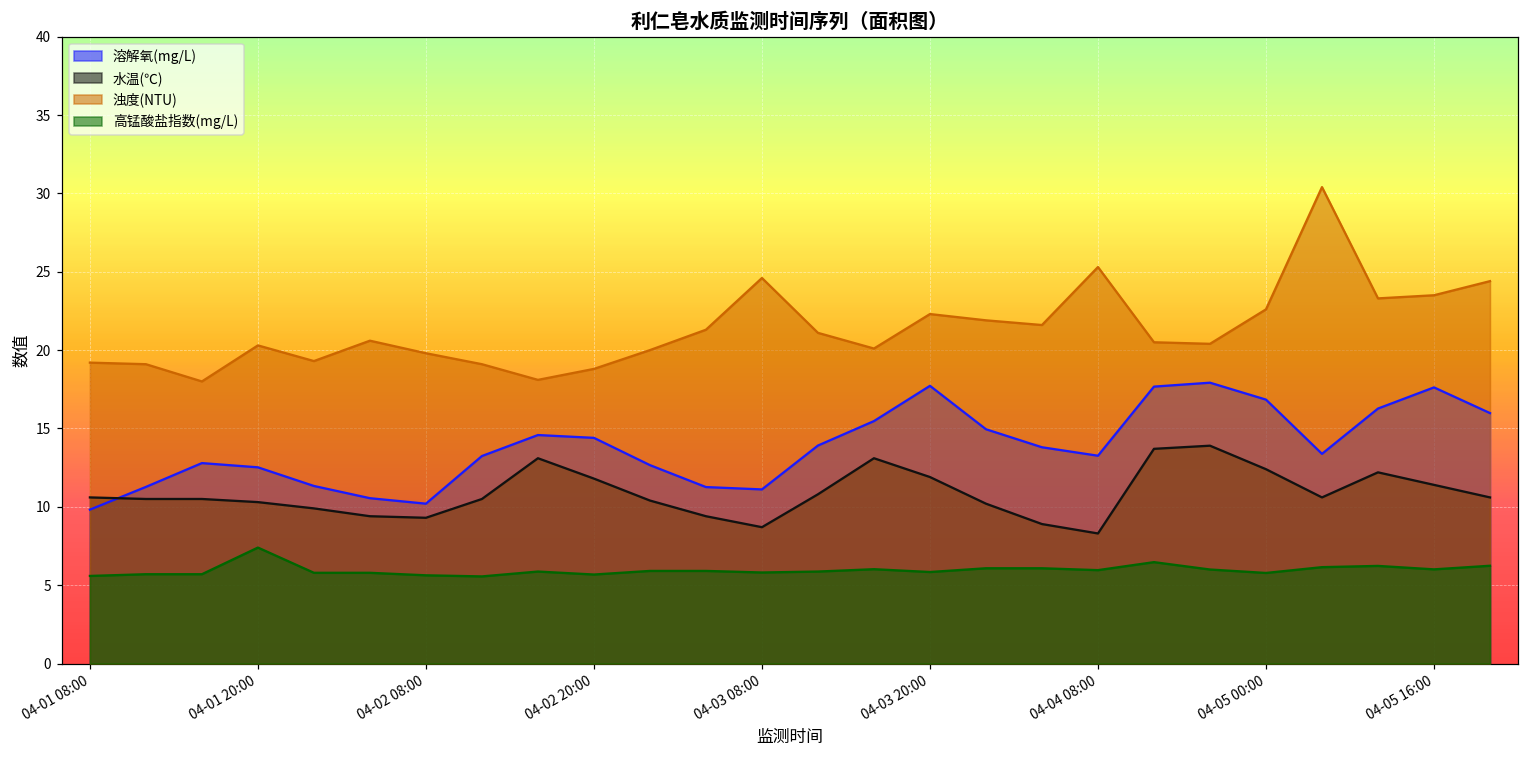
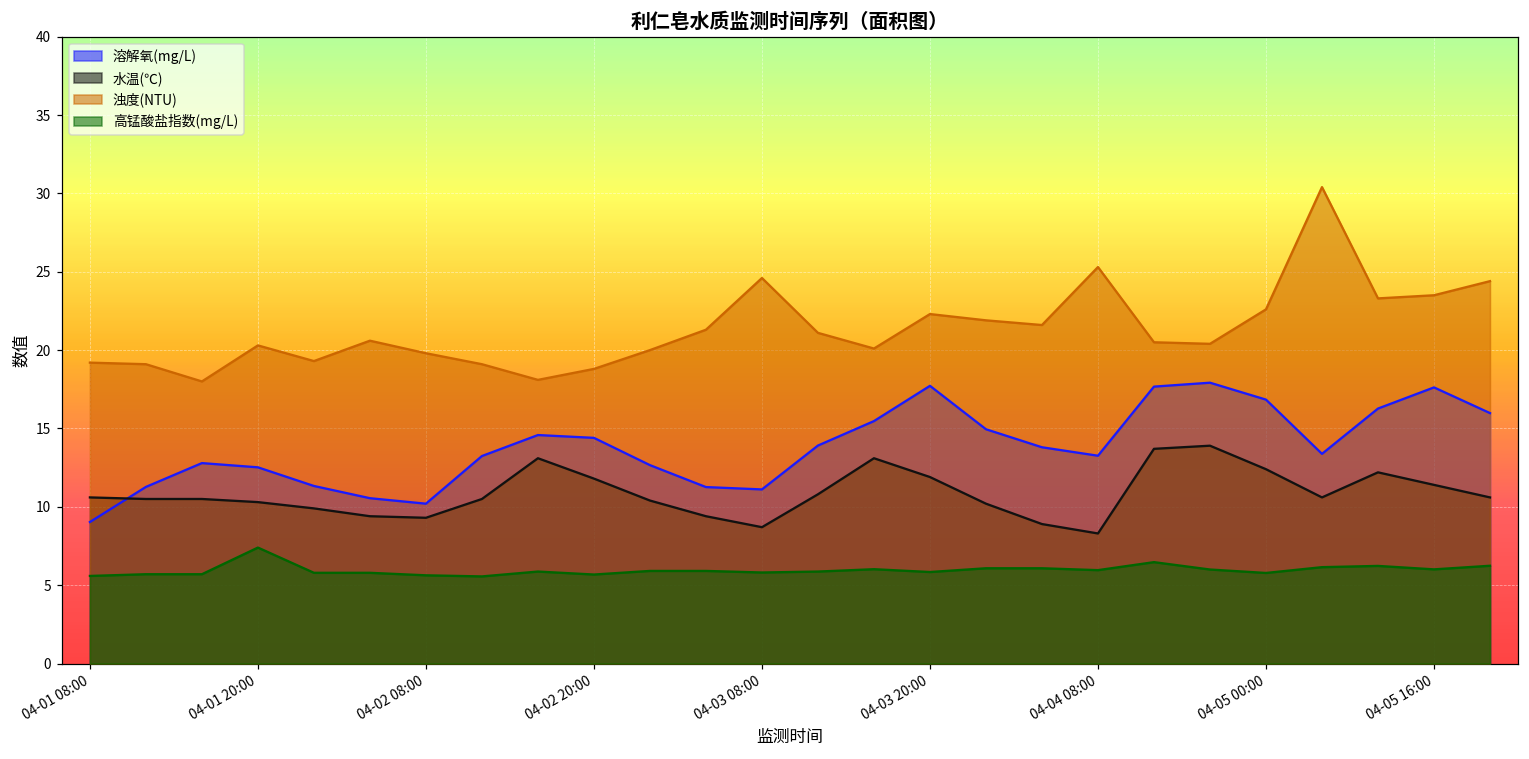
  {
    "溶解氧(mg/L)": {
-     "04-01 08:00": 9.8,
+     "04-01 08:00": 9.0,
      "04-01 20:00": 12.5,
      "04-02 08:00": 10.2,
      "04-02 20:00": 14.4,
      "04-03 08:00": 11.1,
      "04-03 20:00": 17.7,
      "04-04 08:00": 13.3,
      "04-05 00:00": 16.8,
      "04-05 16:00": 17.6
    },
    "水温(℃)": {
      "04-01 08:00": 10.6,
      "04-01 20:00": 10.3,
      "04-02 08:00": 9.3,
      "04-02 20:00": 11.8,
      "04-03 08:00": 8.7,
      "04-03 20:00": 11.9,
      "04-04 08:00": 8.3,
      "04-05 00:00": 12.4,
      "04-05 16:00": 11.4
    },
    "浊度(NTU)": {
      "04-01 08:00": 19.2,
      "04-01 20:00": 20.3,
      "04-02 08:00": 19.8,
      "04-02 20:00": 18.8,
      "04-03 08:00": 24.6,
      "04-03 20:00": 22.3,
      "04-04 08:00": 25.3,
      "04-05 00:00": 22.6,
      "04-05 16:00": 23.5
    },
    "高锰酸盐指数(mg/L)": {
      "04-01 08:00": 5.6,
      "04-01 20:00": 7.4,
      "04-02 08:00": 5.6,
      "04-02 20:00": 5.7,
      "04-03 08:00": 5.8,
      "04-03 20:00": 5.8,
      "04-04 08:00": 6.0,
      "04-05 00:00": 5.8,
      "04-05 16:00": 6.0
    }
  }
